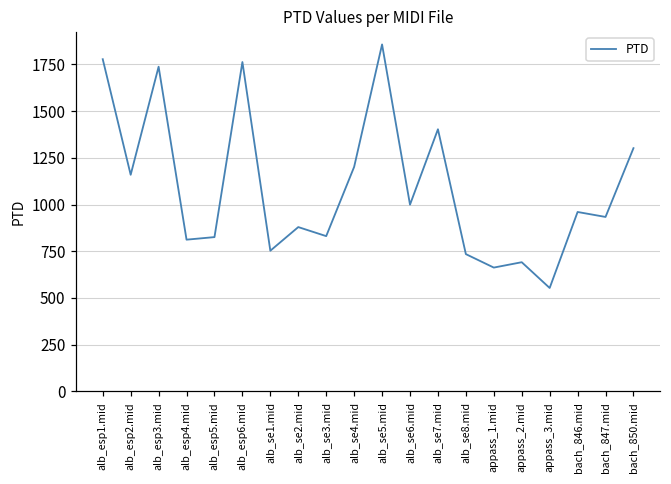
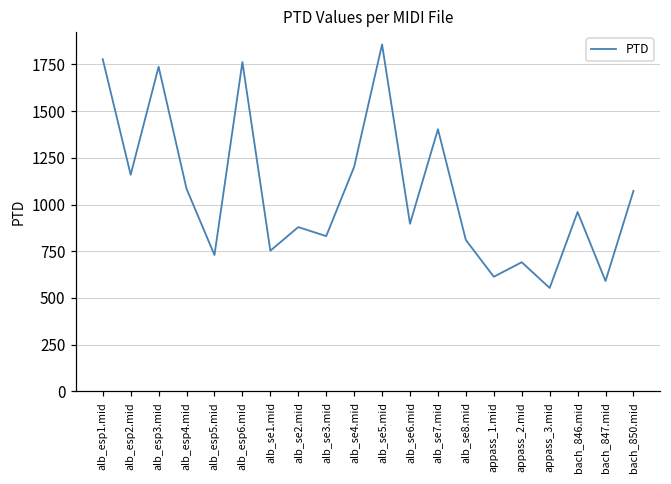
  {
    "alb_esp1.mid": 1780,
    "alb_esp2.mid": 1160,
    "alb_esp3.mid": 1740,
-   "alb_esp4.mid": 810,
-   "alb_esp5.mid": 830,
+   "alb_esp4.mid": 1080,
+   "alb_esp5.mid": 730,
    "alb_esp6.mid": 1760,
    "alb_se1.mid": 750,
    "alb_se2.mid": 880,
    "alb_se3.mid": 830,
    "alb_se4.mid": 1200,
    "alb_se5.mid": 1860,
-   "alb_se6.mid": 1000,
+   "alb_se6.mid": 900,
    "alb_se7.mid": 1400,
-   "alb_se8.mid": 730,
-   "appass_1.mid": 660,
+   "alb_se8.mid": 810,
+   "appass_1.mid": 610,
    "appass_2.mid": 690,
    "appass_3.mid": 550,
    "bach_846.mid": 960,
-   "bach_847.mid": 930,
-   "bach_850.mid": 1300
+   "bach_847.mid": 590,
+   "bach_850.mid": 1070
  }
